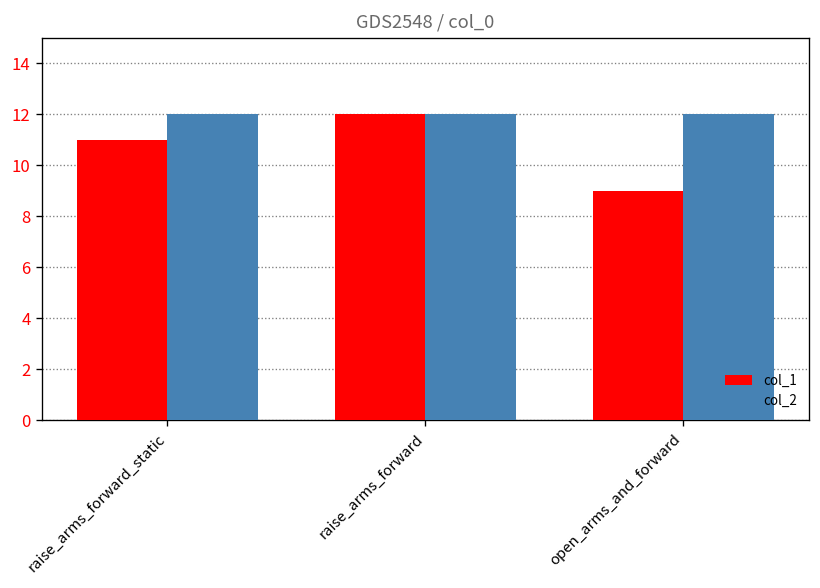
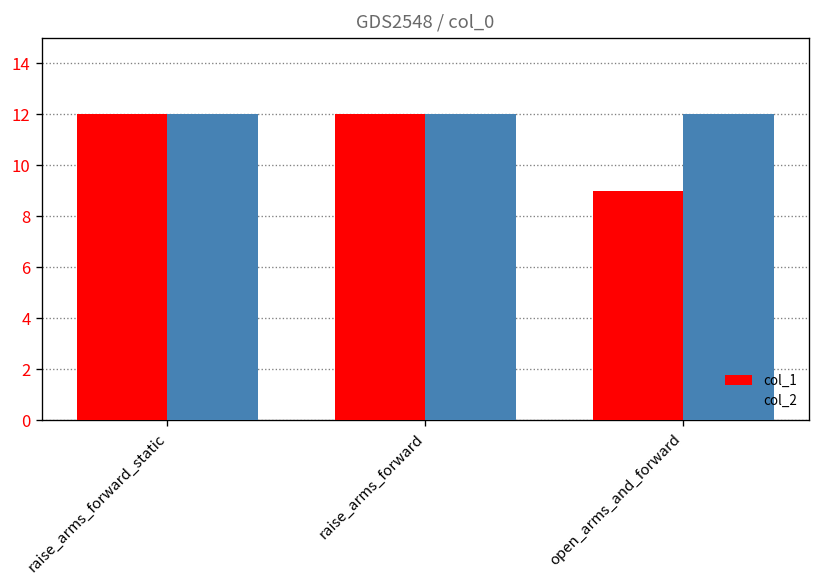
  {
    "col_1": {
-     "raise_arms_forward_static": 11,
+     "raise_arms_forward_static": 12,
      "raise_arms_forward": 12,
      "open_arms_and_forward": 9
    },
    "col_2": {
      "raise_arms_forward_static": 12,
      "raise_arms_forward": 12,
      "open_arms_and_forward": 12
    }
  }
